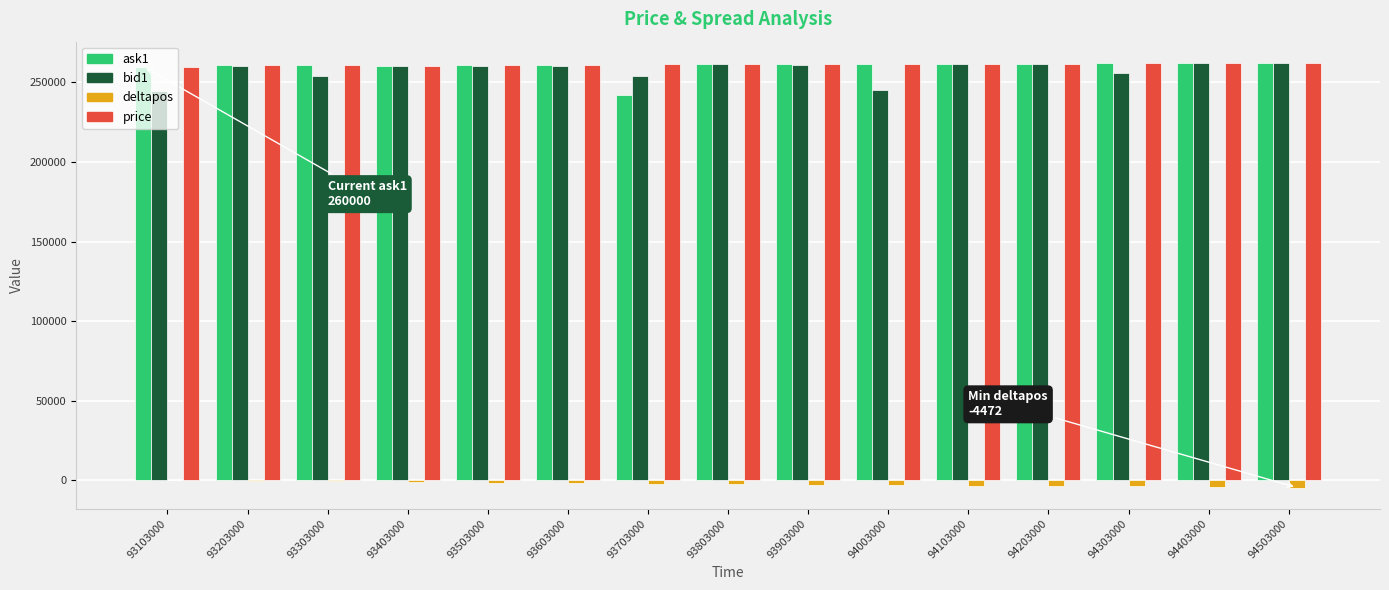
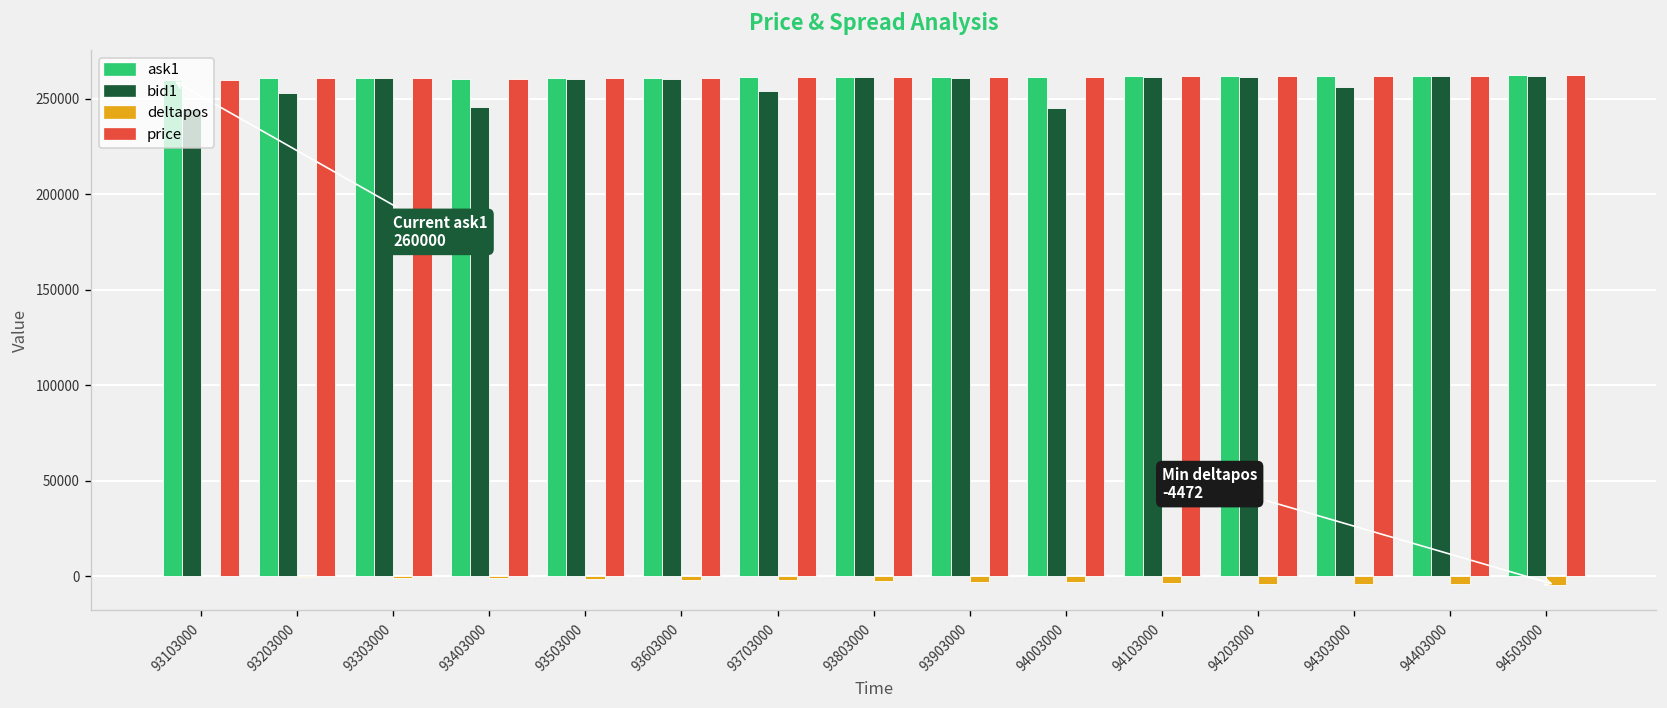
  {
    "ask1": {
      "93203000": 261000,
      "93303000": 261000,
      "93403000": 260000,
      "93503000": 261000,
      "93603000": 261000,
-     "93703000": 242000,
+     "93703000": 261000,
      "93803000": 262000,
      "93903000": 261000,
      "94003000": 261000,
      "94103000": 262000,
      "94203000": 262000,
      "94303000": 262000,
      "94403000": 262000,
      "94503000": 262000
    },
    "bid1": {
-     "93203000": 261000,
-     "93303000": 254000,
-     "93403000": 260000,
+     "93203000": 253000,
+     "93303000": 261000,
+     "93403000": 246000,
      "93503000": 261000,
      "93603000": 260000,
      "93703000": 254000,
      "93803000": 261000,
      "93903000": 261000,
      "94003000": 246000,
      "94103000": 262000,
      "94203000": 262000,
      "94303000": 256000,
      "94403000": 262000,
      "94503000": 262000
    },
    "deltapos": {
      "93103000": 0,
      "93603000": -2000,
      "93703000": -2000,
      "93803000": -2000,
      "93903000": -3000,
      "94003000": -3000,
      "94503000": -4000
    },
    "price": {
      "93103000": 260000,
      "93303000": 261000,
      "93403000": 260000,
      "93503000": 261000,
      "93603000": 261000,
      "93703000": 261000,
      "93803000": 262000,
      "93903000": 261000,
      "94003000": 261000,
      "94103000": 262000,
      "94203000": 262000,
      "94303000": 262000,
      "94403000": 262000,
      "94503000": 262000
    }
  }
